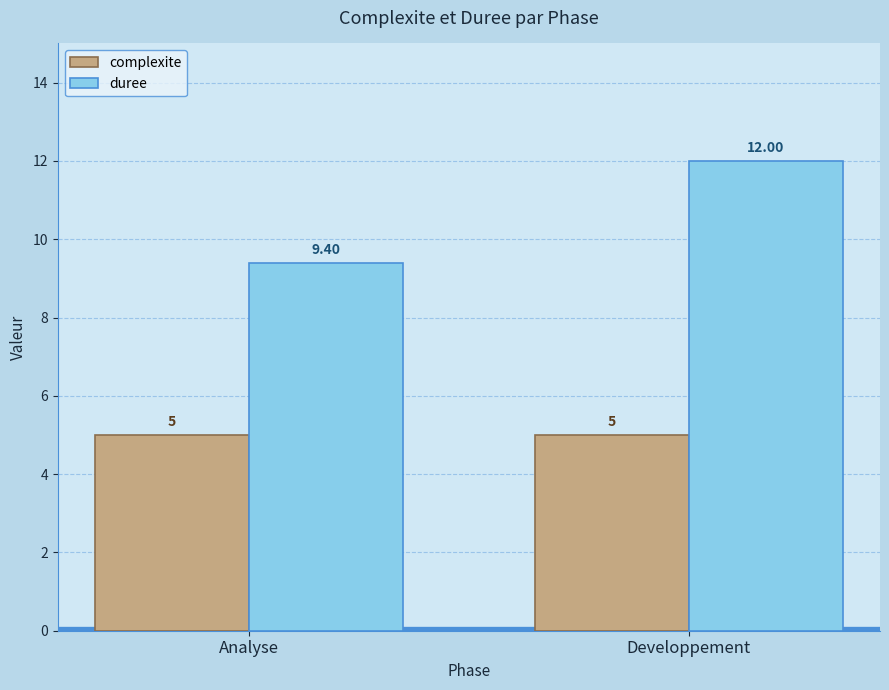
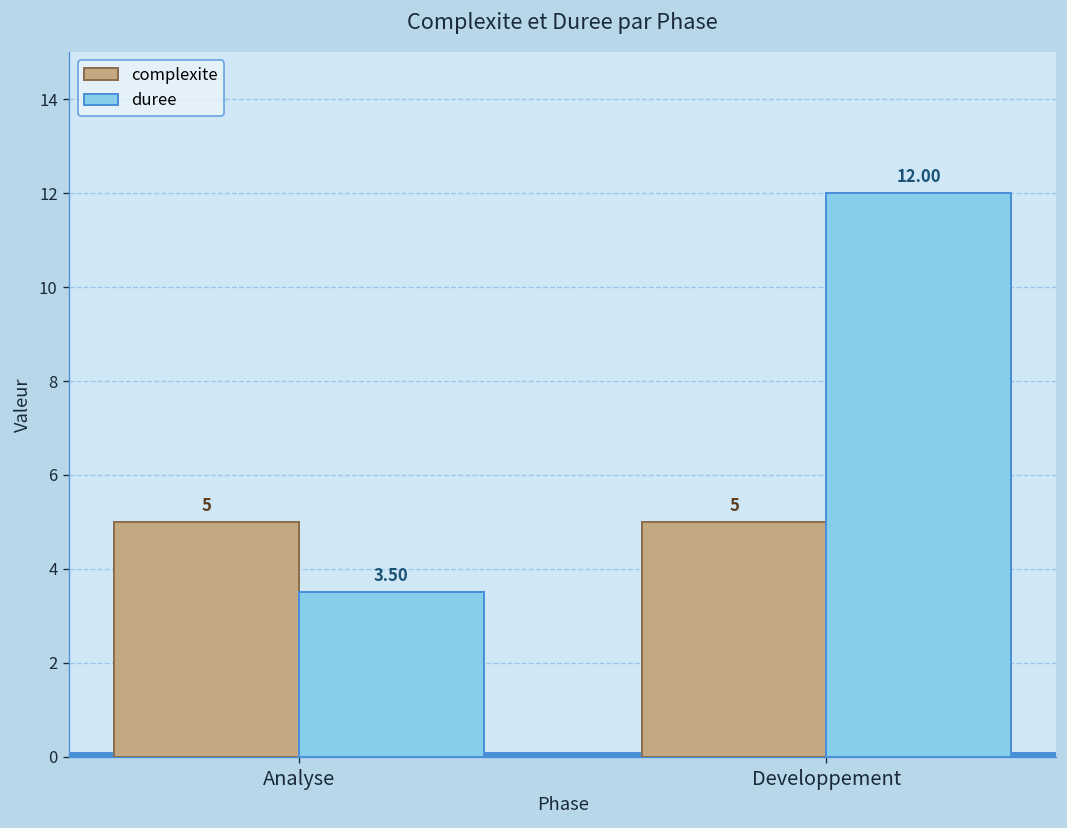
  {
    "complexite": {
      "Analyse": 5,
      "Developpement": 5
    },
    "duree": {
-     "Analyse": 9.40,
+     "Analyse": 3.50,
      "Developpement": 12.00
    }
  }
